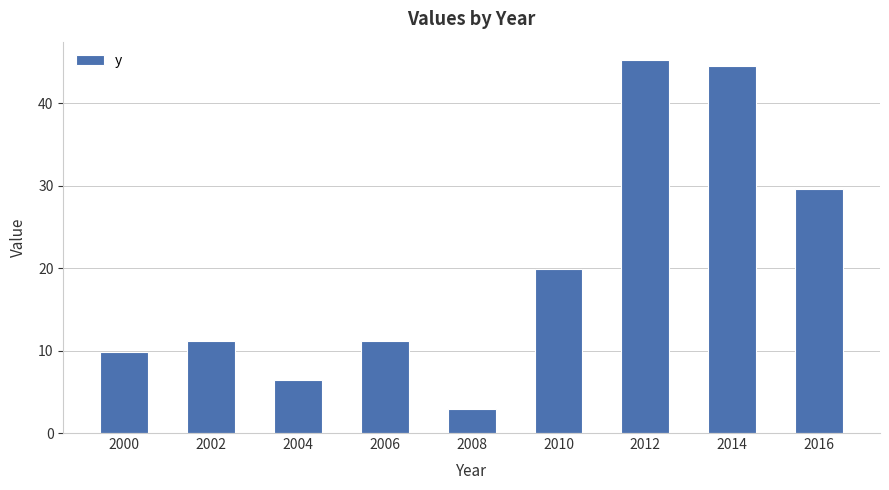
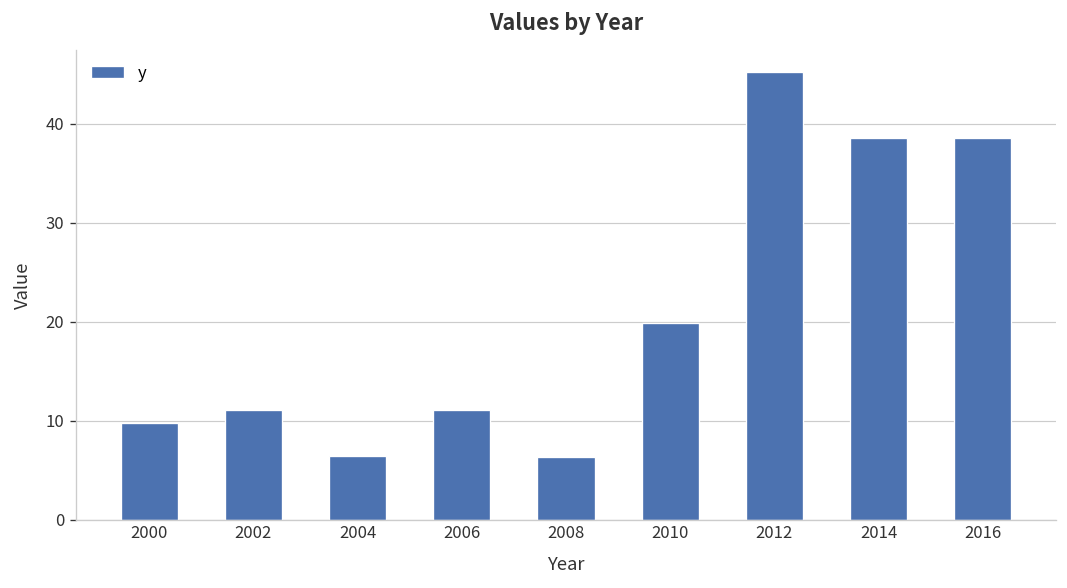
  {
    "2000": 10,
    "2002": 11,
    "2004": 6,
    "2006": 11,
-   "2008": 3,
+   "2008": 6,
    "2010": 20,
    "2012": 45,
-   "2014": 44,
-   "2016": 30
+   "2014": 39,
+   "2016": 39
  }
